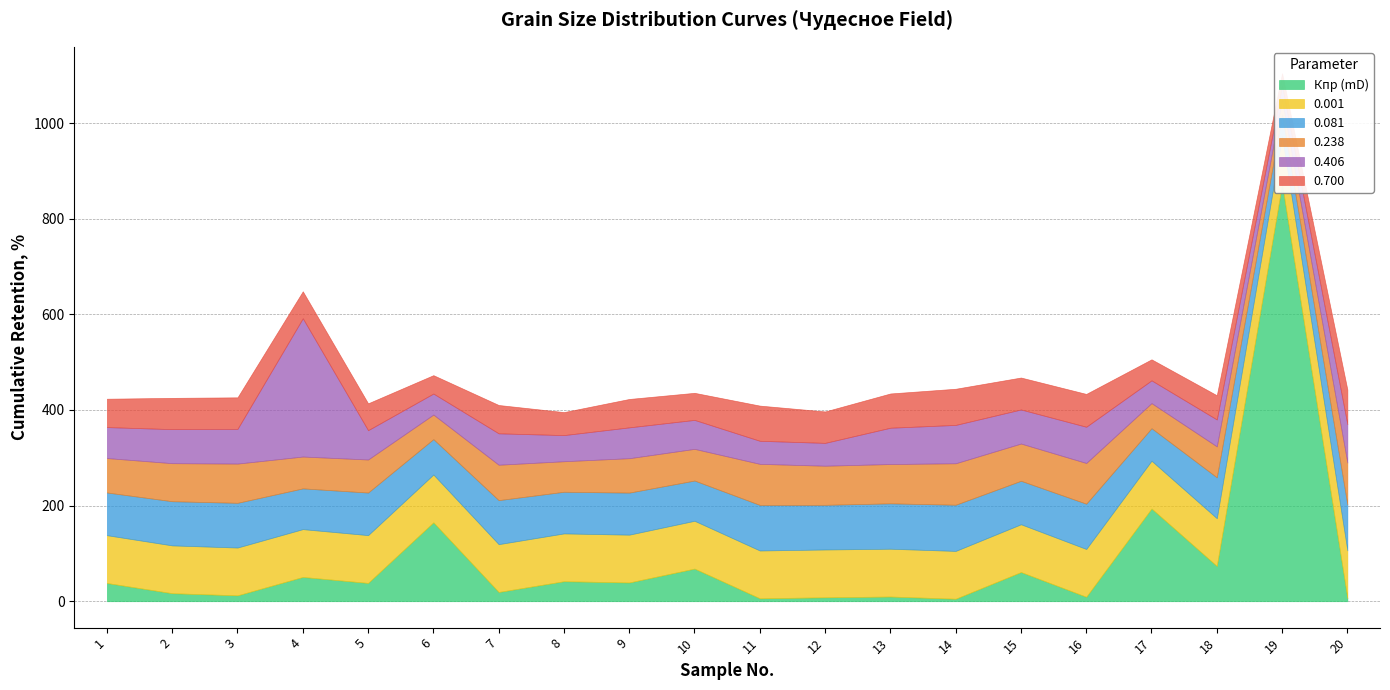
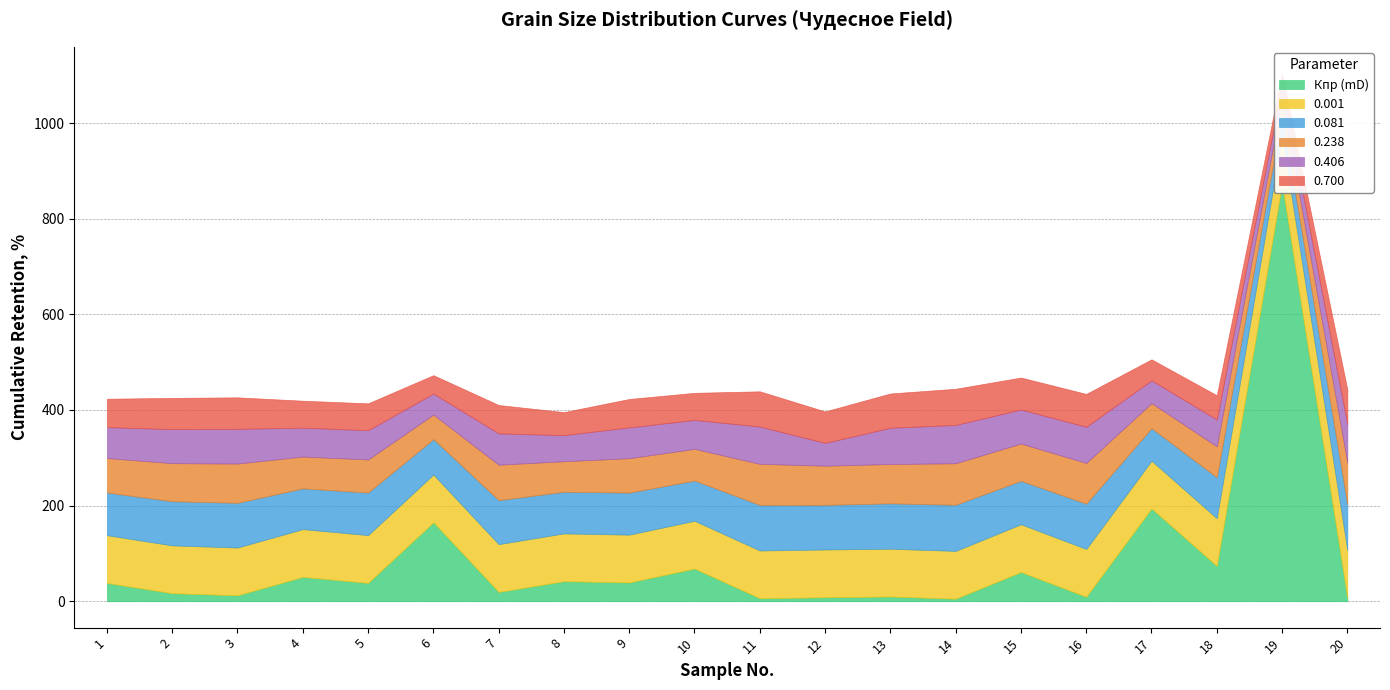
  {
    "Кпр (mD)": {
      "1": 40,
      "2": 20,
      "3": 10,
      "4": 50,
      "5": 40,
      "6": 170,
      "7": 20,
      "8": 40,
      "9": 40,
      "10": 70,
      "11": 10,
      "12": 10,
      "13": 10,
      "15": 60,
      "16": 10,
      "17": 190,
      "18": 70,
      "20": 10
    },
    "0.001": {
      "1": 100,
      "2": 100,
      "3": 100,
      "4": 100,
      "5": 100,
      "6": 100,
      "7": 100,
      "8": 100,
      "9": 100,
      "10": 100,
      "11": 100,
      "12": 100,
      "13": 100,
      "14": 100,
      "15": 100,
      "16": 100,
      "17": 100,
      "18": 100,
      "20": 100
    },
    "0.081": {
      "1": 90,
      "2": 90,
      "3": 90,
      "4": 90,
      "5": 90,
      "6": 70,
      "7": 90,
      "8": 90,
      "9": 90,
      "10": 80,
      "11": 100,
      "12": 90,
      "13": 90,
      "14": 100,
      "15": 90,
      "16": 90,
      "17": 70,
      "18": 90,
      "20": 100
    },
    "0.406": {
      "1": 60,
      "2": 70,
      "3": 70,
-     "4": 290,
+     "4": 60,
      "5": 60,
      "6": 40,
      "7": 70,
      "8": 50,
      "9": 60,
      "10": 60,
-     "11": 50,
+     "11": 80,
      "12": 50,
      "13": 80,
      "14": 80,
      "15": 70,
      "16": 80,
      "17": 50,
      "18": 60,
      "20": 80
    }
  }
